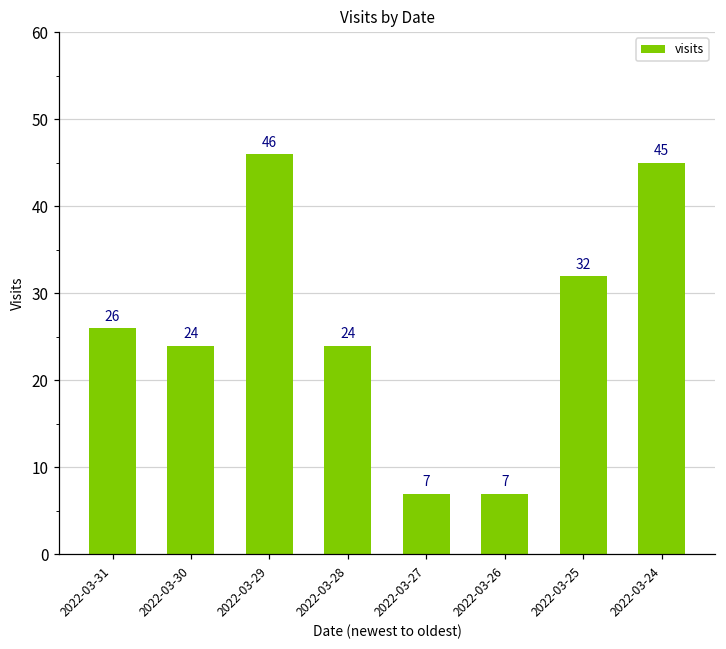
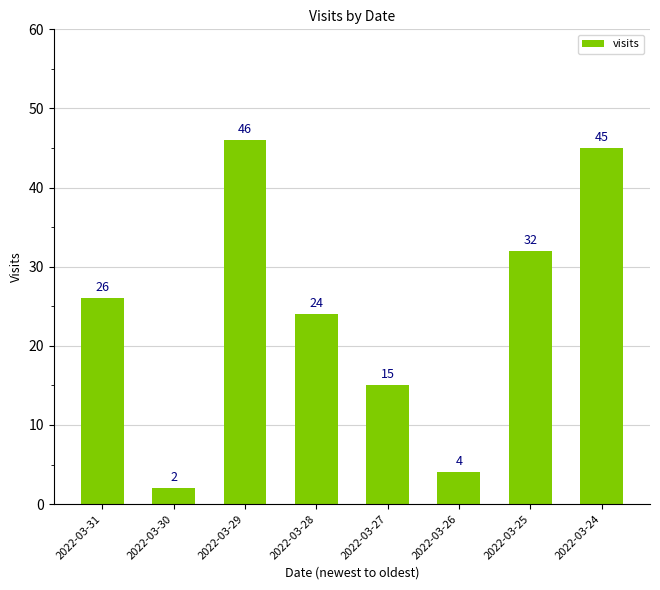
  {
    "2022-03-31": 26,
-   "2022-03-30": 24,
+   "2022-03-30": 2,
    "2022-03-29": 46,
    "2022-03-28": 24,
-   "2022-03-27": 7,
-   "2022-03-26": 7,
+   "2022-03-27": 15,
+   "2022-03-26": 4,
    "2022-03-25": 32,
    "2022-03-24": 45
  }
